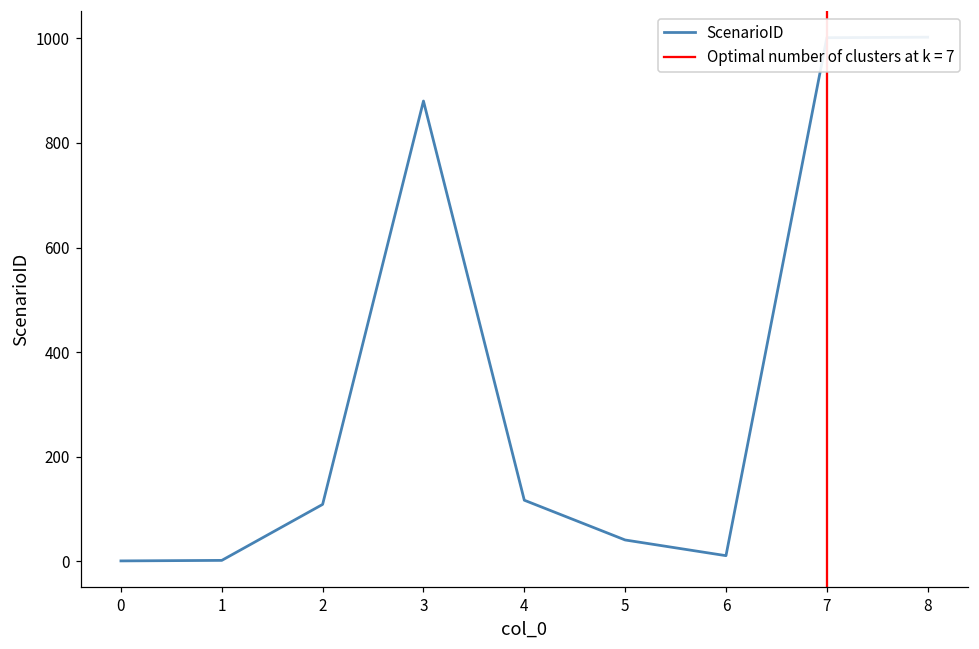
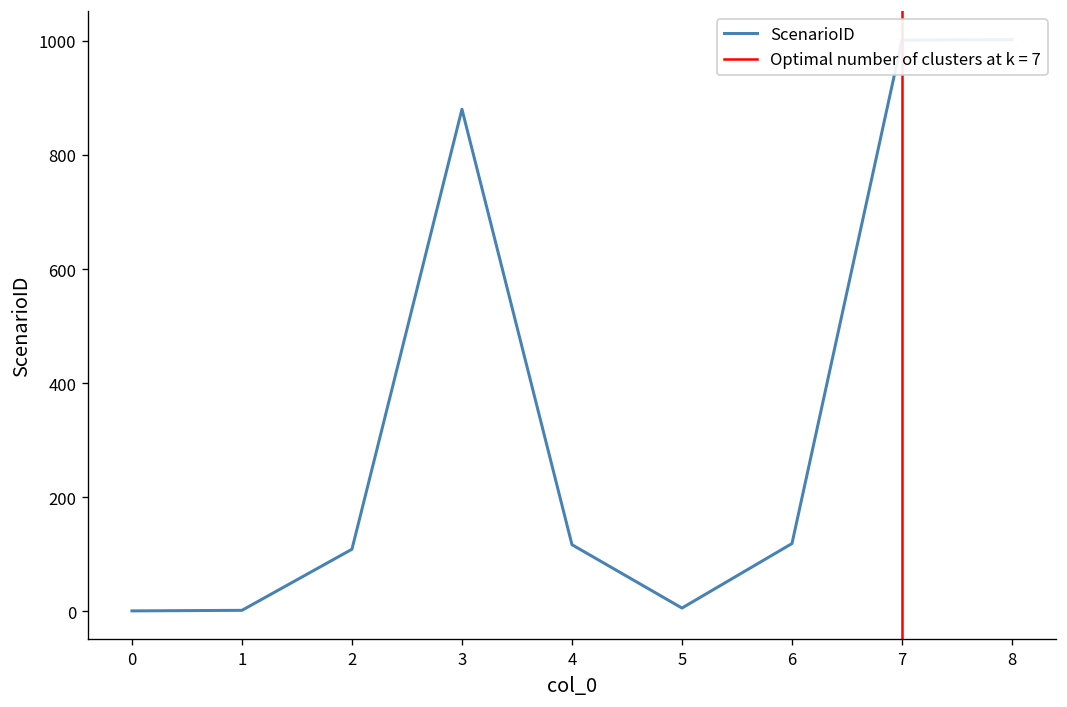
  {
    "0": 0,
    "1": 0,
    "2": 110,
    "3": 880,
    "4": 120,
-   "5": 40,
-   "6": 10
+   "5": 10,
+   "6": 120
  }
